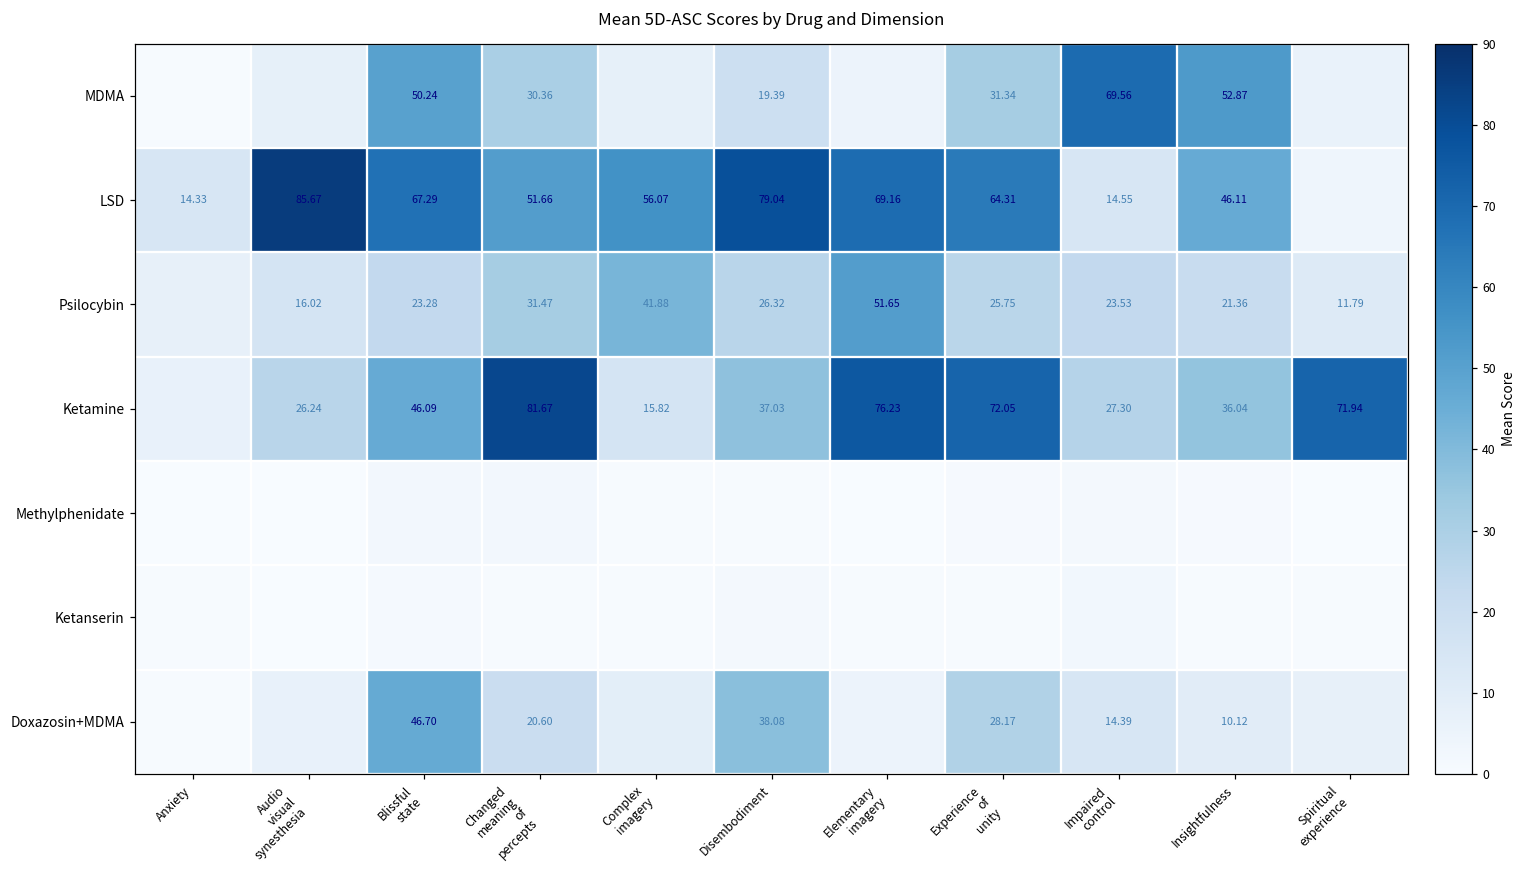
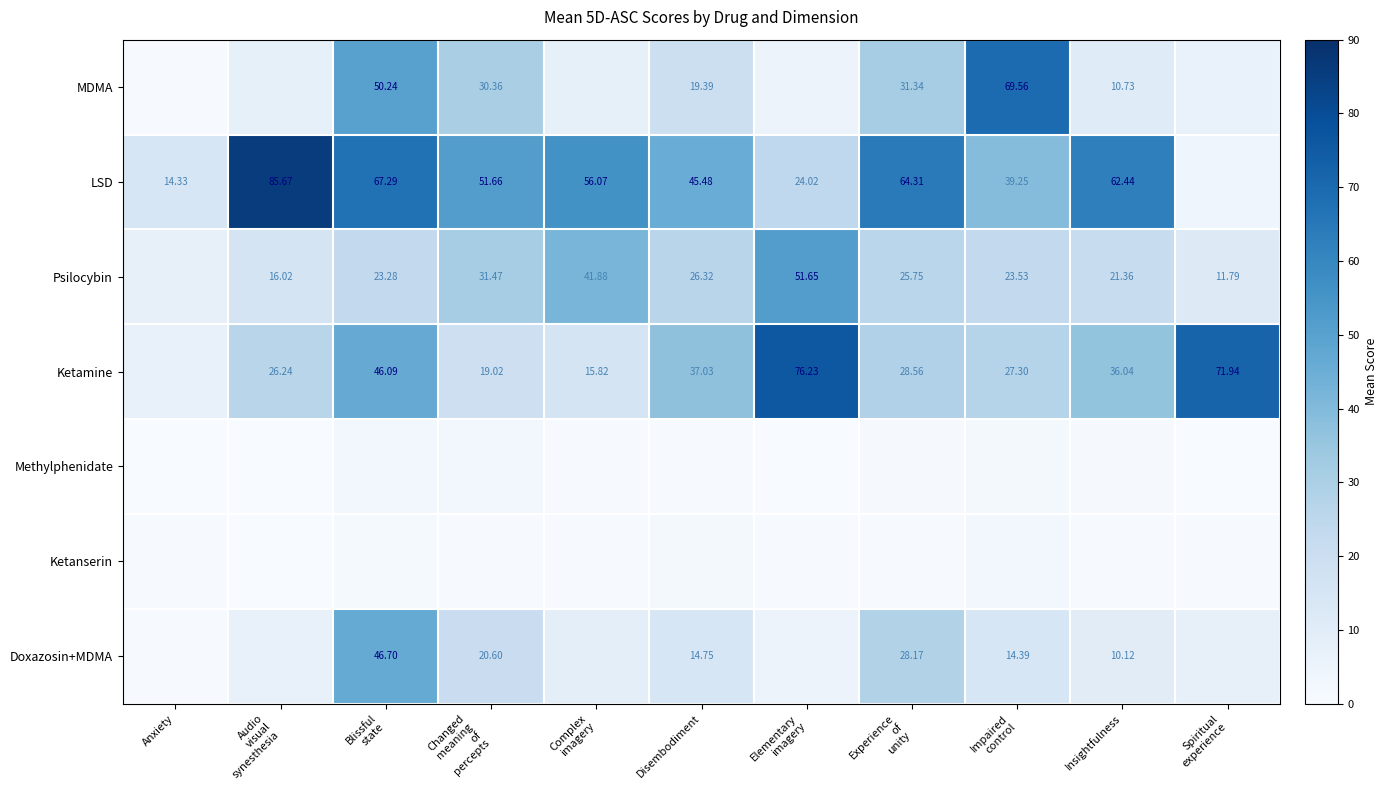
  {
    "MDMA": {
      "Blissful state": 50.24,
      "Changed meaning of percepts": 30.36,
      "Disembodiment": 19.39,
      "Experience of unity": 31.34,
      "Impaired control": 69.56,
-     "Insightfulness": 52.87
+     "Insightfulness": 10.73
    },
    "LSD": {
      "Anxiety": 14.33,
      "Audio visual synesthesia": 85.67,
      "Blissful state": 67.29,
      "Changed meaning of percepts": 51.66,
      "Complex imagery": 56.07,
-     "Disembodiment": 79.04,
-     "Elementary imagery": 69.16,
+     "Disembodiment": 45.48,
+     "Elementary imagery": 24.02,
      "Experience of unity": 64.31,
-     "Impaired control": 14.55,
-     "Insightfulness": 46.11
+     "Impaired control": 39.25,
+     "Insightfulness": 62.44
    },
    "Psilocybin": {
      "Audio visual synesthesia": 16.02,
      "Blissful state": 23.28,
      "Changed meaning of percepts": 31.47,
      "Complex imagery": 41.88,
      "Disembodiment": 26.32,
      "Elementary imagery": 51.65,
      "Experience of unity": 25.75,
      "Impaired control": 23.53,
      "Insightfulness": 21.36,
      "Spiritual experience": 11.79
    },
    "Ketamine": {
      "Audio visual synesthesia": 26.24,
      "Blissful state": 46.09,
-     "Changed meaning of percepts": 81.67,
+     "Changed meaning of percepts": 19.02,
      "Complex imagery": 15.82,
      "Disembodiment": 37.03,
      "Elementary imagery": 76.23,
-     "Experience of unity": 72.05,
+     "Experience of unity": 28.56,
      "Impaired control": 27.30,
      "Insightfulness": 36.04,
      "Spiritual experience": 71.94
    },
    "Doxazosin+MDMA": {
      "Blissful state": 46.70,
      "Changed meaning of percepts": 20.60,
-     "Disembodiment": 38.08,
+     "Disembodiment": 14.75,
      "Experience of unity": 28.17,
      "Impaired control": 14.39,
      "Insightfulness": 10.12
    }
  }
